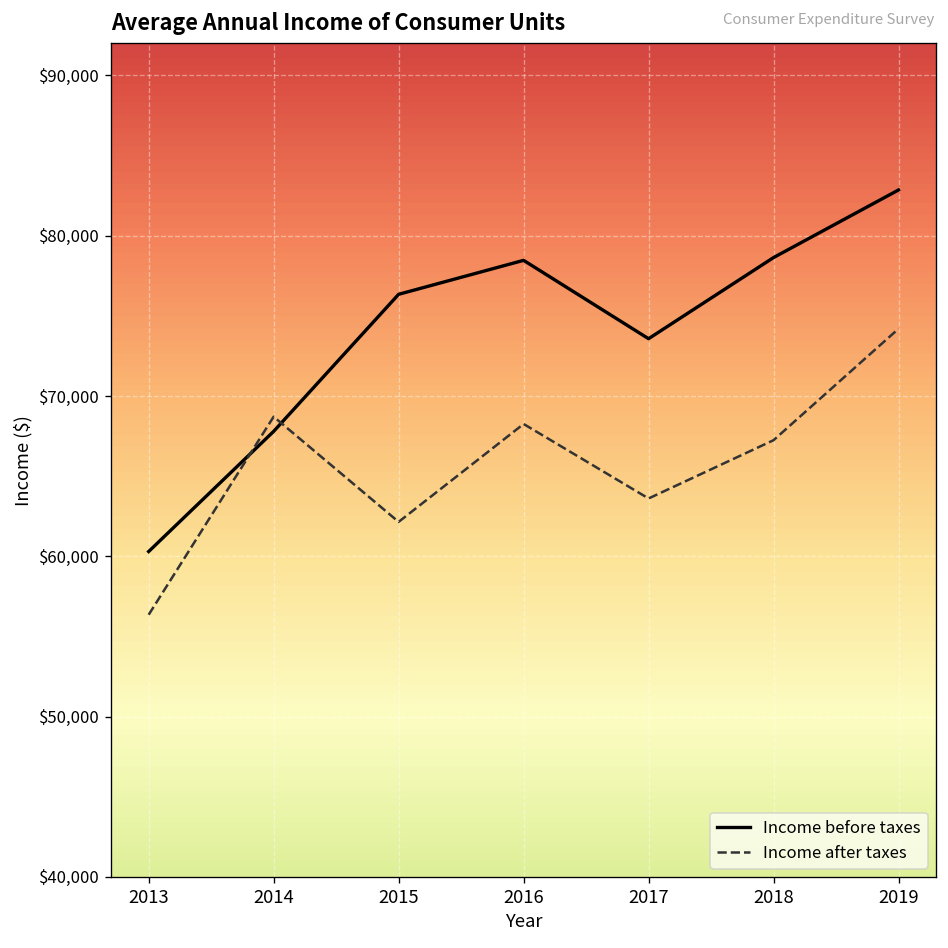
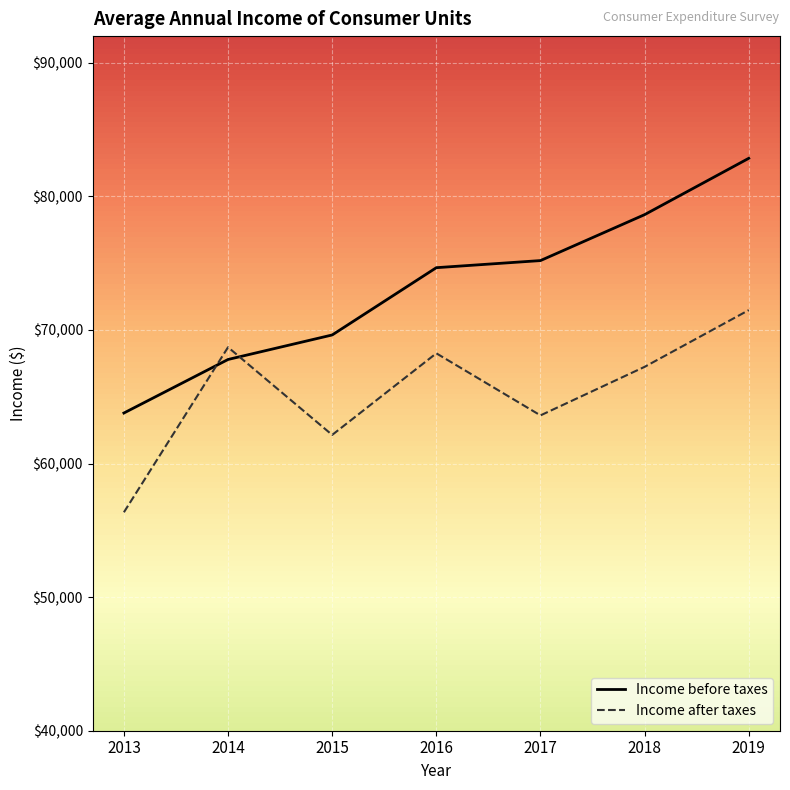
  {
    "Income before taxes": {
-     "2013": "$60,300",
+     "2013": "$63,800",
      "2014": "$67,800",
-     "2015": "$76,300",
-     "2016": "$78,500",
-     "2017": "$73,600",
+     "2015": "$69,600",
+     "2016": "$74,700",
+     "2017": "$75,200",
      "2018": "$78,600",
      "2019": "$82,900"
    },
    "Income after taxes": {
      "2013": "$56,400",
      "2014": "$68,700",
      "2015": "$62,100",
      "2016": "$68,300",
      "2017": "$63,600",
      "2018": "$67,200",
-     "2019": "$74,200"
+     "2019": "$71,500"
    }
  }
